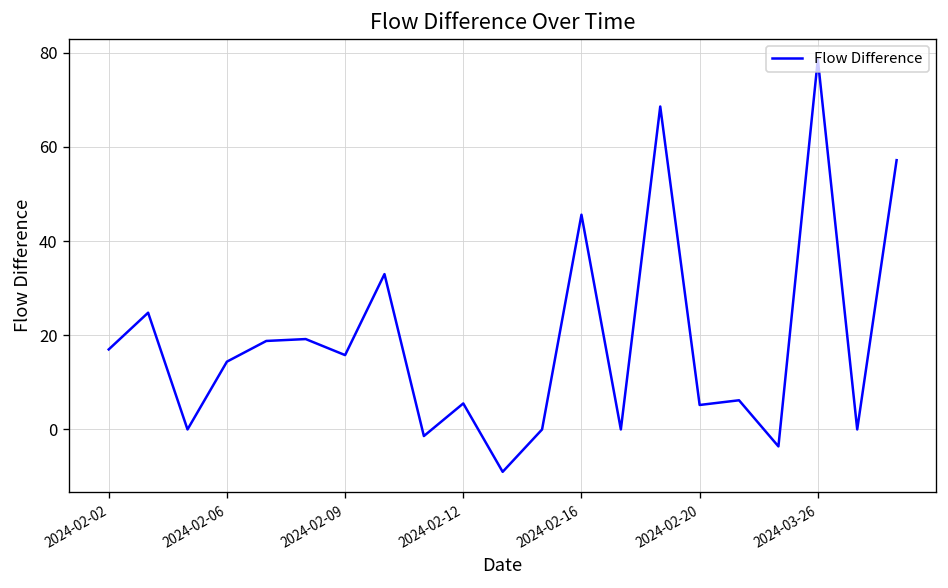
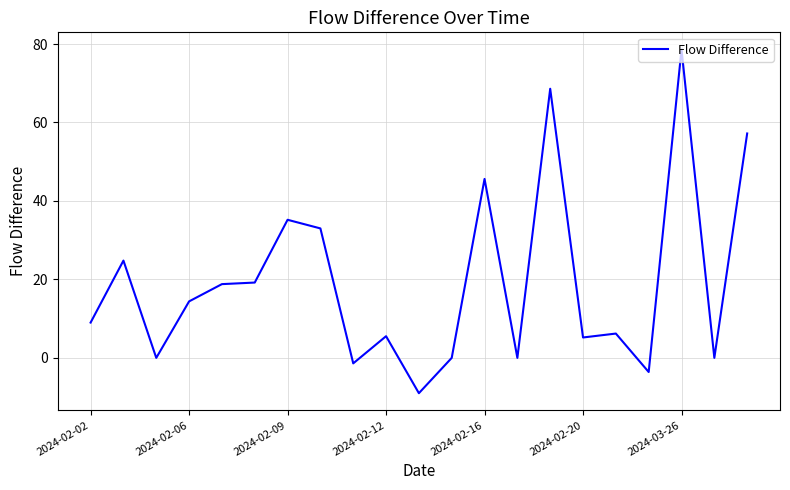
  {
-   "2024-02-02": 17,
+   "2024-02-02": 9,
    "2024-02-06": 14,
-   "2024-02-09": 16,
+   "2024-02-09": 35,
    "2024-02-12": 6,
    "2024-02-16": 46,
    "2024-02-20": 5
  }
